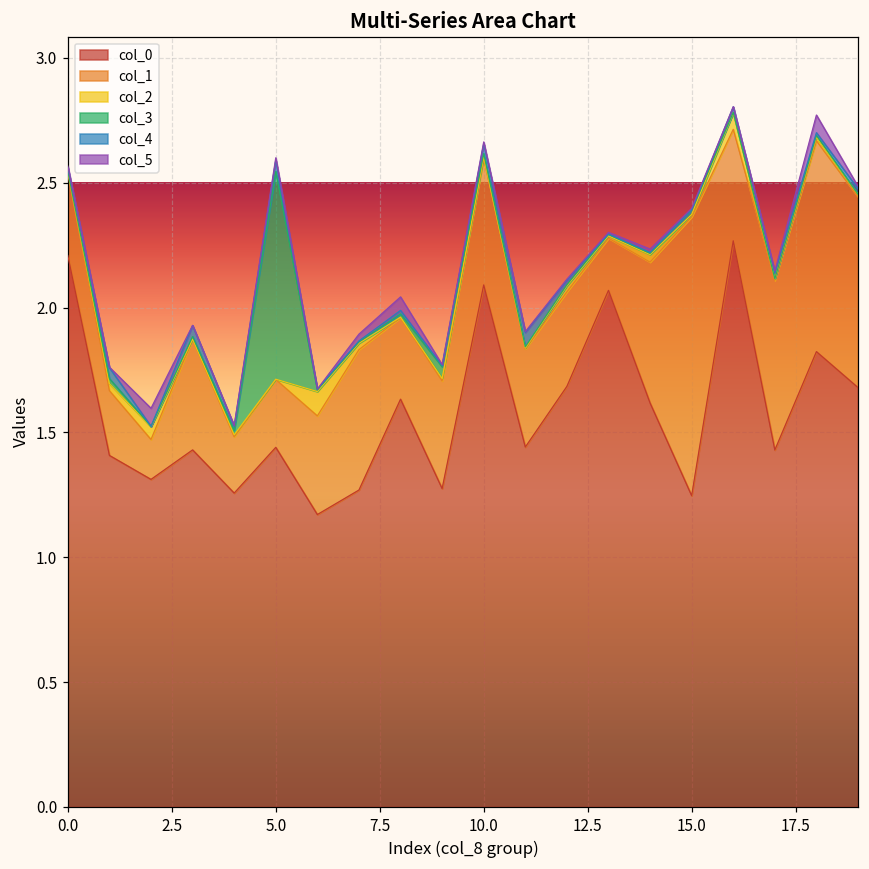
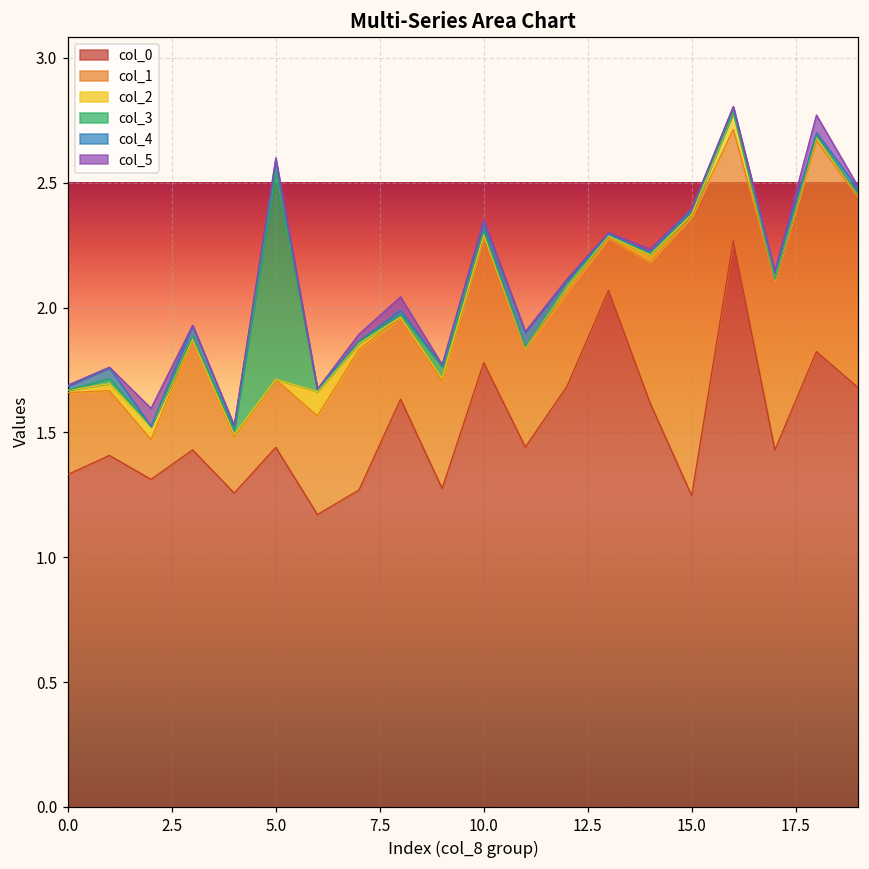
  {
    "col_0": {
-     "0.0": 2.21,
+     "0.0": 1.33,
      "5.0": 1.44,
-     "10.0": 2.09,
+     "10.0": 1.78,
      "15.0": 1.25
    },
    "col_3": {
      "5.0": 0.83,
      "10.0": 0.01
    }
  }
